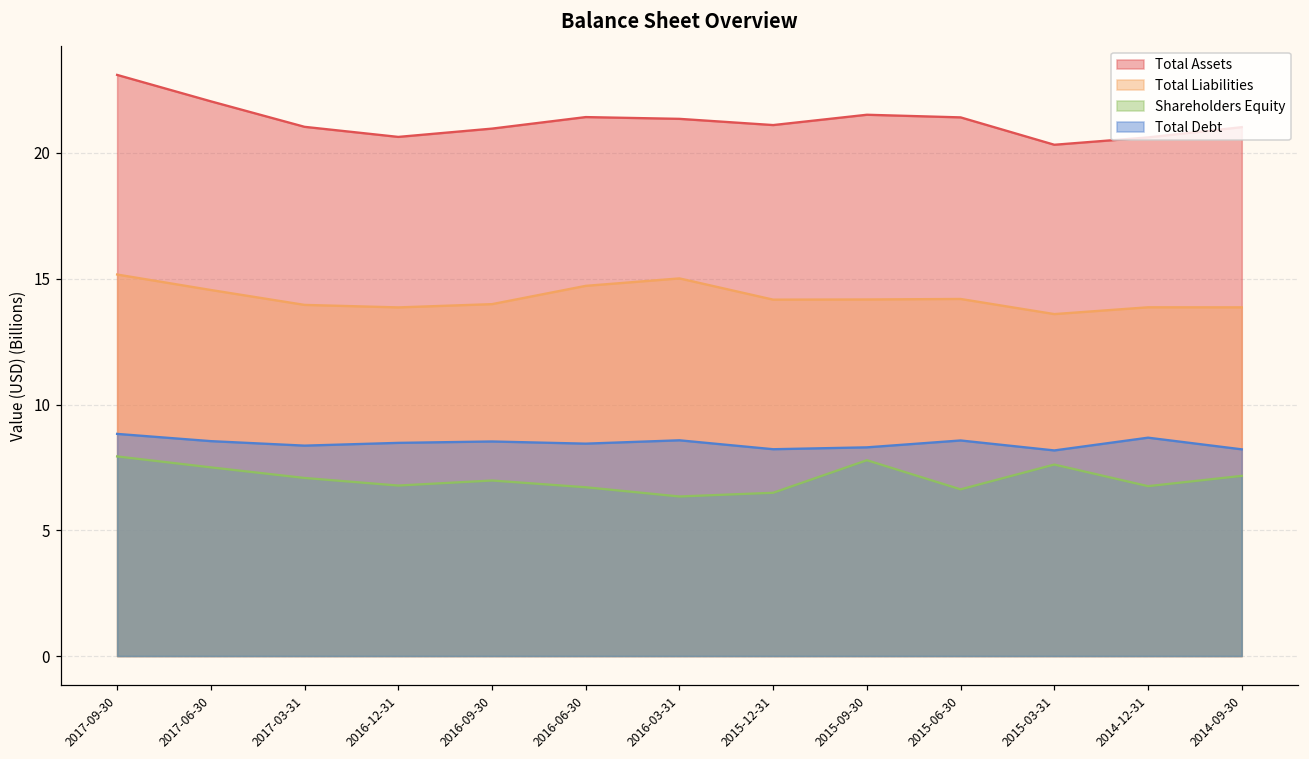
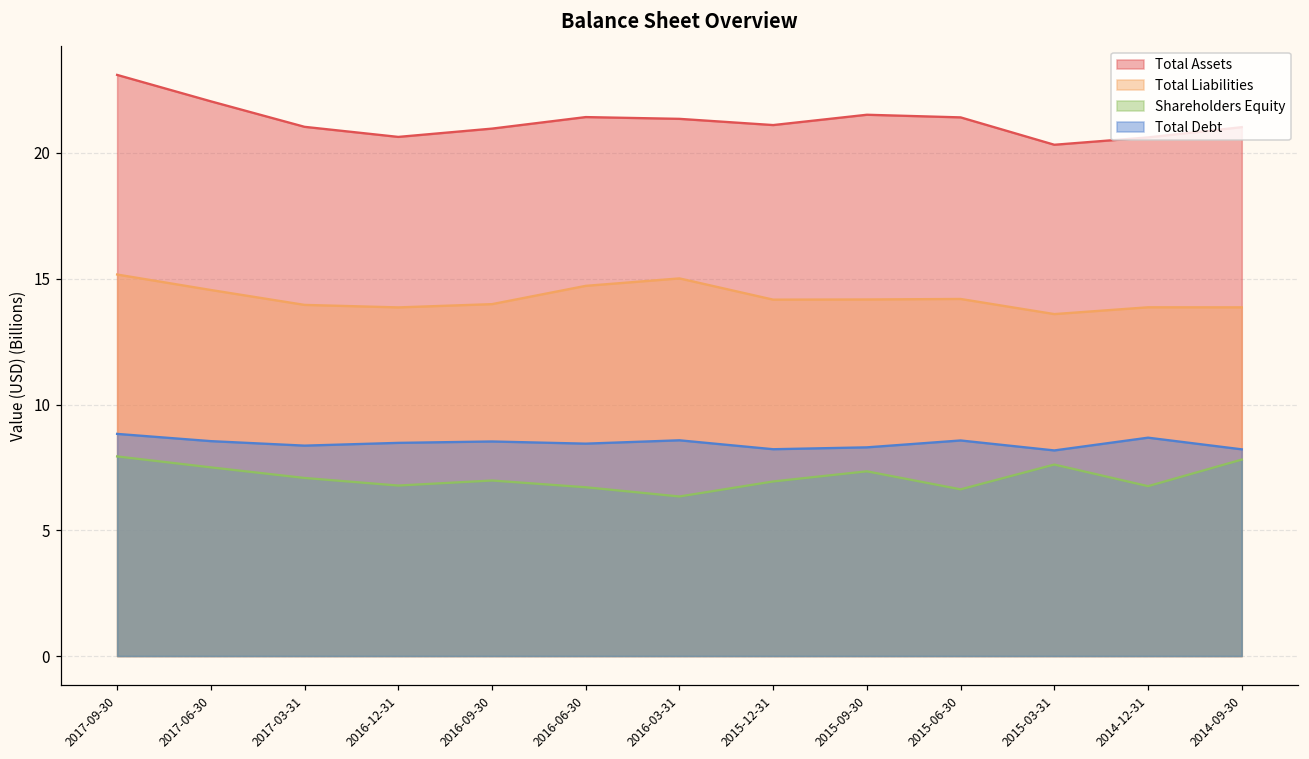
  {
    "Shareholders Equity": {
      "2017-09-30": 7.9,
      "2017-06-30": 7.5,
      "2017-03-31": 7.1,
      "2016-12-31": 6.8,
      "2016-09-30": 7.0,
      "2016-06-30": 6.7,
      "2016-03-31": 6.3,
-     "2015-12-31": 6.5,
-     "2015-09-30": 7.8,
+     "2015-12-31": 6.9,
+     "2015-09-30": 7.3,
      "2015-06-30": 6.6,
      "2015-03-31": 7.6,
      "2014-12-31": 6.8,
-     "2014-09-30": 7.2
+     "2014-09-30": 7.8
    },
    "Total Debt": {
      "2017-09-30": 8.8,
      "2017-06-30": 8.5,
      "2017-03-31": 8.4,
      "2016-12-31": 8.5,
      "2016-09-30": 8.5,
      "2016-06-30": 8.4,
      "2016-03-31": 8.6,
      "2015-12-31": 8.2,
      "2015-09-30": 8.3,
      "2015-06-30": 8.6,
      "2015-03-31": 8.2,
      "2014-12-31": 8.7,
      "2014-09-30": 8.2
    }
  }
